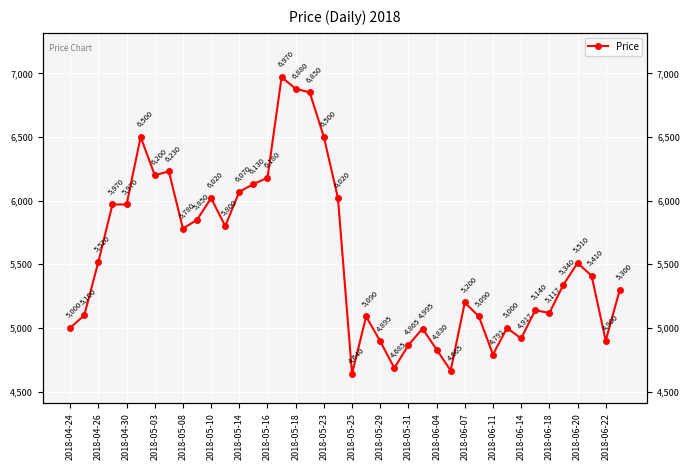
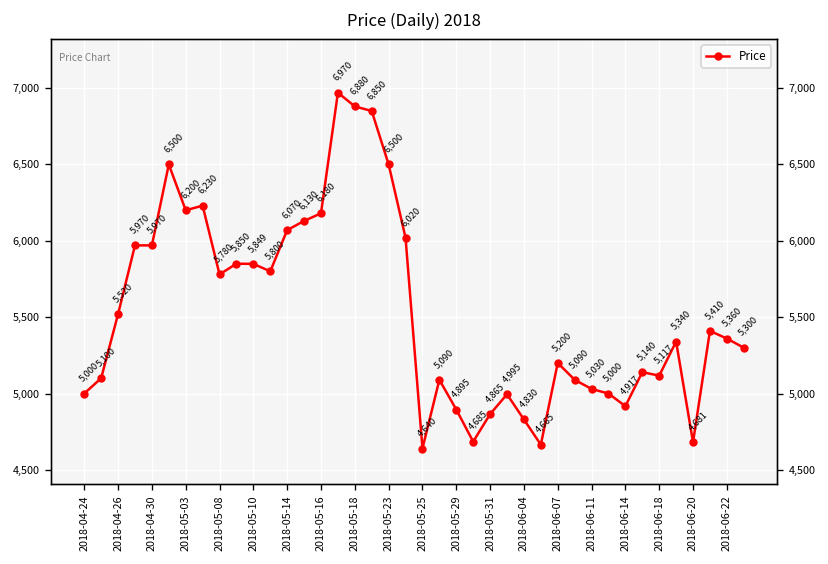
  {
    "2018-04-26": "5,520",
-   "2018-05-10": "6,020",
+   "2018-05-10": "5,849",
    "2018-05-23": "6,500",
    "2018-05-25": "4,640",
    "2018-05-29": "4,895",
    "2018-06-04": "4,830",
    "2018-06-07": "5,200",
-   "2018-06-11": "4,791",
-   "2018-06-20": "5,510",
-   "2018-06-22": "4,900"
+   "2018-06-11": "5,030",
+   "2018-06-20": "4,681",
+   "2018-06-22": "5,360"
  }
